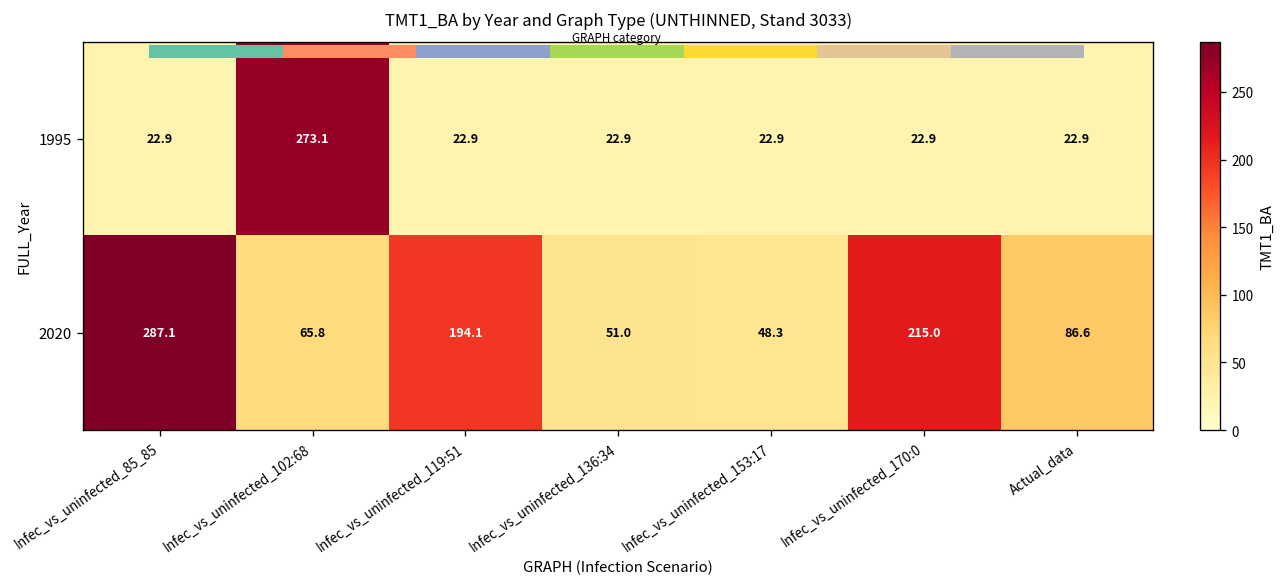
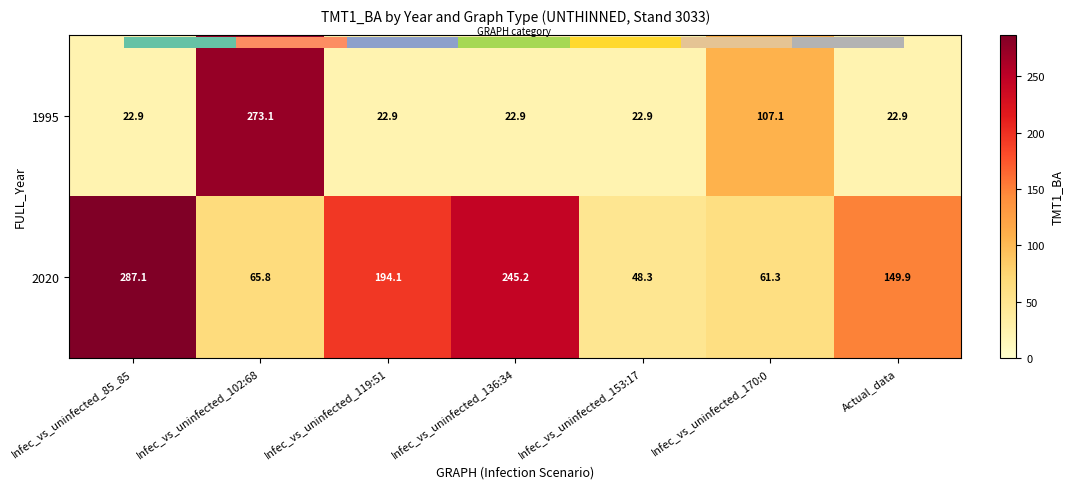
  {
    "TMT1_BA by Year and Graph Type (UNTHINNED, Stand 3033)": {
      "1995": {
        "Infec_vs_uninfected_85_85": 22.9,
        "Infec_vs_uninfected_102:68": 273.1,
        "Infec_vs_uninfected_119:51": 22.9,
        "Infec_vs_uninfected_136:34": 22.9,
        "Infec_vs_uninfected_153:17": 22.9,
-       "Infec_vs_uninfected_170:0": 22.9,
+       "Infec_vs_uninfected_170:0": 107.1,
        "Actual_data": 22.9
      },
      "2020": {
        "Infec_vs_uninfected_85_85": 287.1,
        "Infec_vs_uninfected_102:68": 65.8,
        "Infec_vs_uninfected_119:51": 194.1,
-       "Infec_vs_uninfected_136:34": 51.0,
+       "Infec_vs_uninfected_136:34": 245.2,
        "Infec_vs_uninfected_153:17": 48.3,
-       "Infec_vs_uninfected_170:0": 215.0,
-       "Actual_data": 86.6
+       "Infec_vs_uninfected_170:0": 61.3,
+       "Actual_data": 149.9
      }
    }
  }
